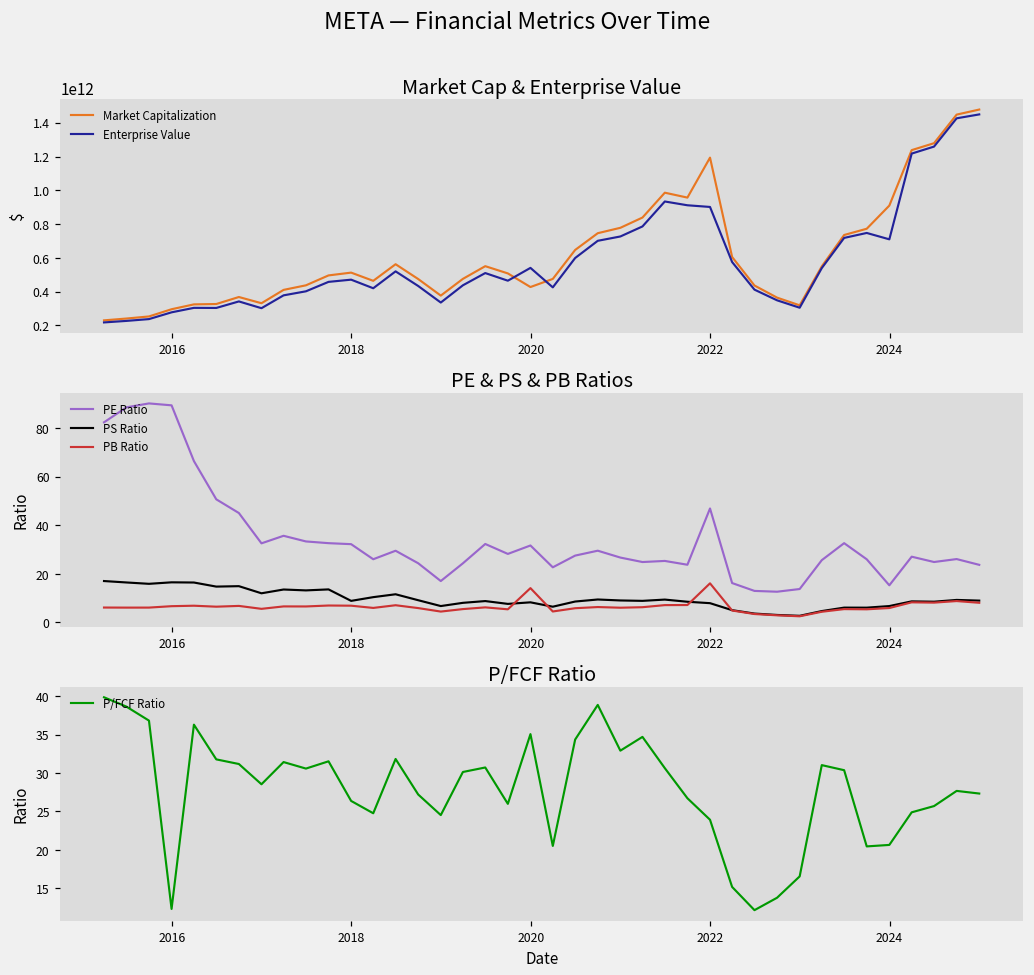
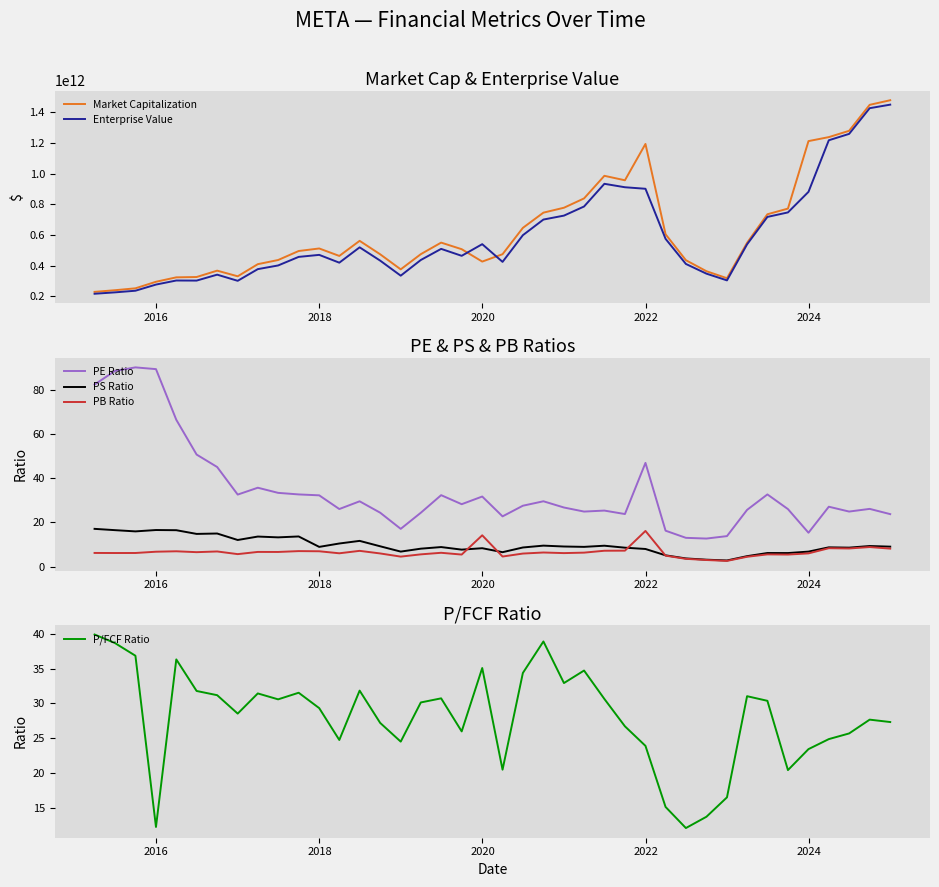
  {
    "Market Cap & Enterprise Value": {
      "Market Capitalization": {
        "2016": 300000000000,
        "2018": 510000000000,
        "2020": 430000000000,
        "2022": 1190000000000,
-       "2024": 910000000000
+       "2024": 1210000000000
      },
      "Enterprise Value": {
        "2016": 280000000000,
        "2018": 470000000000,
        "2020": 540000000000,
        "2022": 900000000000,
-       "2024": 710000000000
+       "2024": 880000000000
      }
    },
    "PE & PS & PB Ratios": {
      "PE Ratio": {
        "2016": 89,
        "2018": 32,
        "2020": 32,
        "2022": 47,
        "2024": 15
      },
      "PS Ratio": {
        "2016": 17,
        "2018": 9,
        "2020": 8,
        "2022": 8
      },
      "PB Ratio": {
        "2016": 7,
        "2018": 7,
        "2020": 14,
        "2022": 16
      }
    },
    "P/FCF Ratio": {
      "2016": 12,
-     "2018": 26,
+     "2018": 29,
      "2020": 35,
      "2022": 24,
-     "2024": 21
+     "2024": 23
    }
  }
